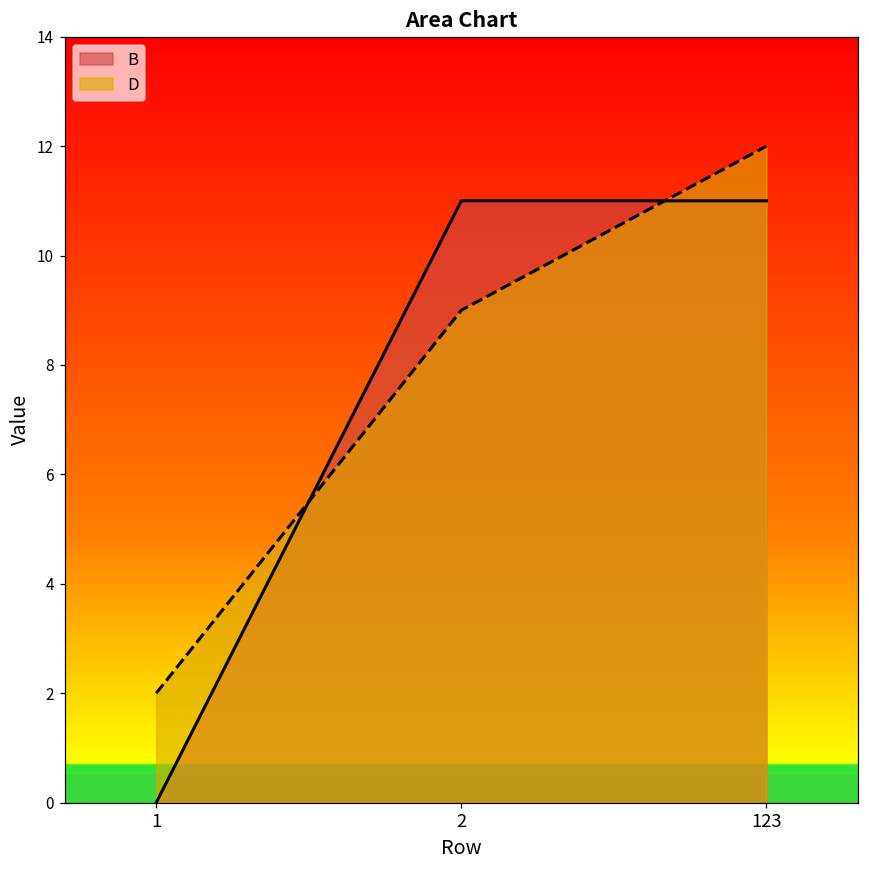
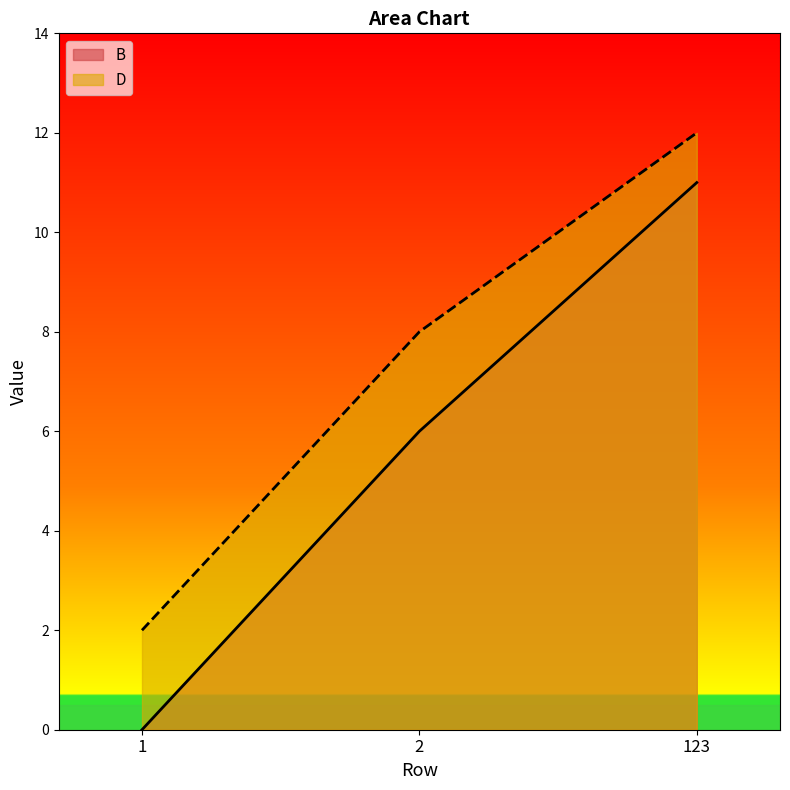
  {
    "B": {
-     "2": 11,
+     "2": 6,
      "123": 11
    },
    "D": {
      "1": 2,
-     "2": 9,
+     "2": 8,
      "123": 12
    }
  }
